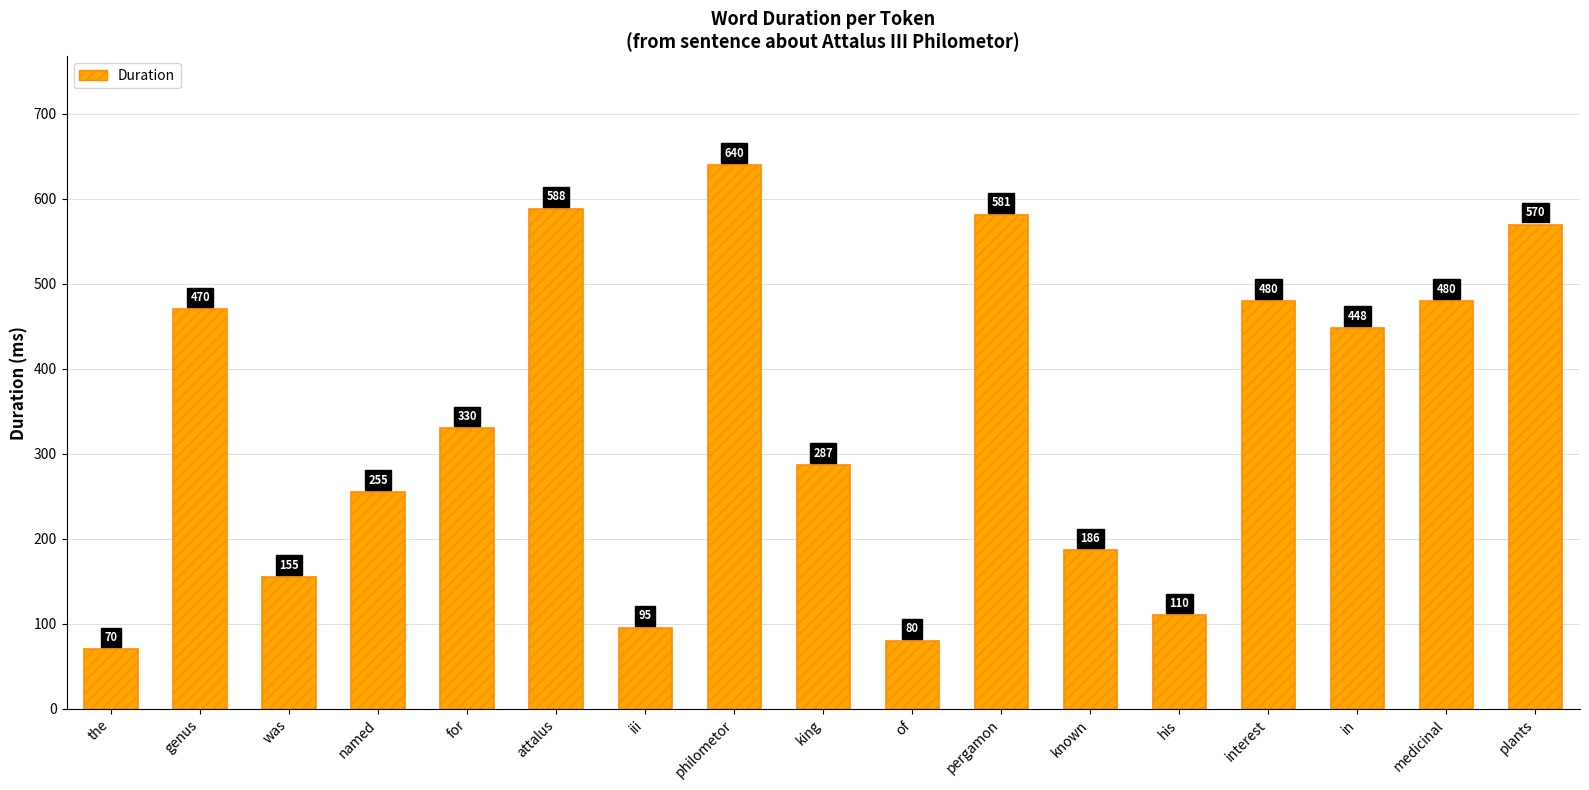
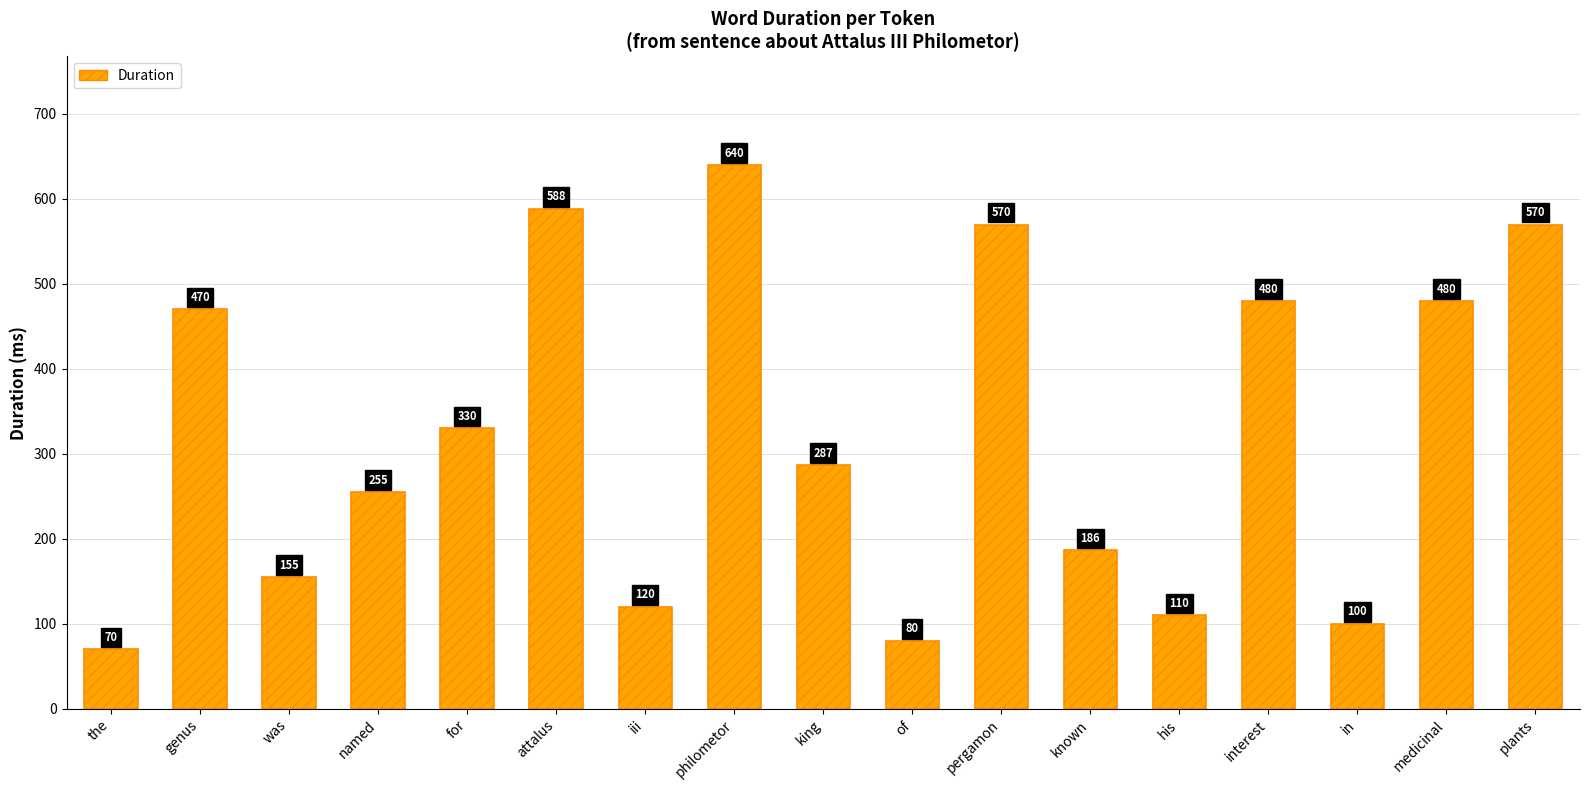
  {
-   "iii": 95,
-   "pergamon": 581,
-   "in": 448
+   "iii": 120,
+   "pergamon": 570,
+   "in": 100
  }
